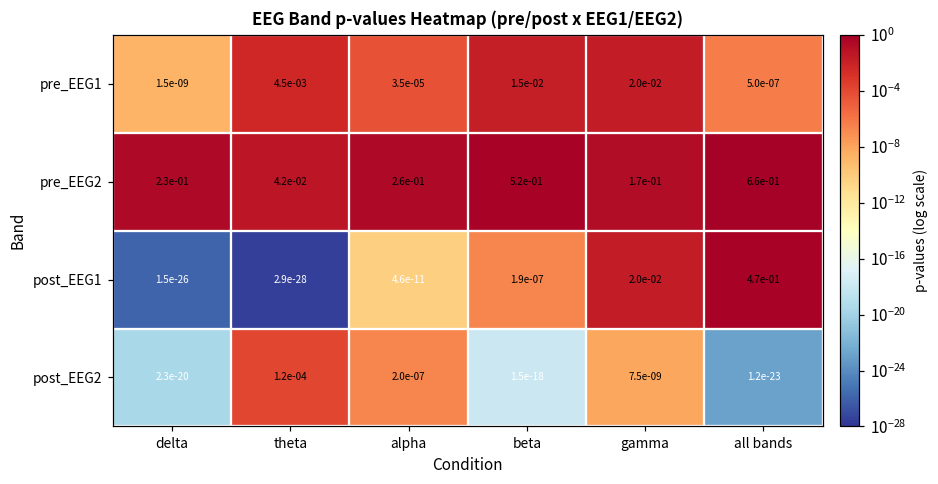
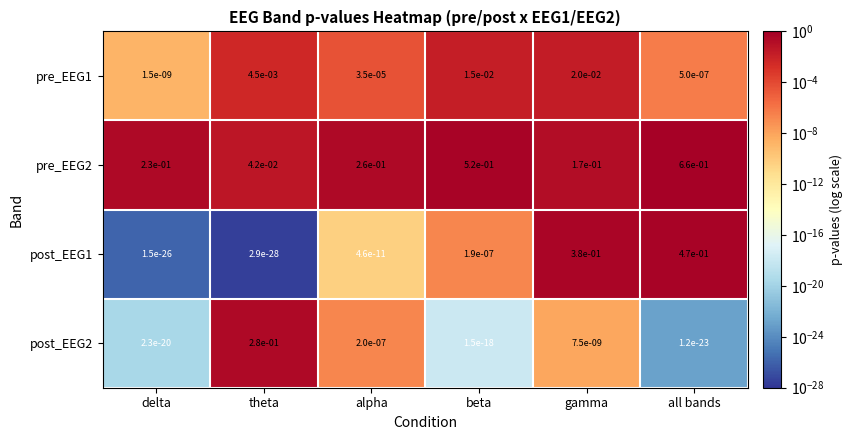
  {
    "pre_EEG1": {
      "delta": "1.5e-09",
      "theta": "4.5e-03",
      "alpha": "3.5e-05",
      "beta": "1.5e-02",
      "gamma": "2.0e-02",
      "all bands": "5.0e-07"
    },
    "pre_EEG2": {
      "delta": "2.3e-01",
      "theta": "4.2e-02",
      "alpha": "2.6e-01",
      "beta": "5.2e-01",
      "gamma": "1.7e-01",
      "all bands": "6.6e-01"
    },
    "post_EEG1": {
      "delta": "1.5e-26",
      "theta": "2.9e-28",
      "alpha": "4.6e-11",
      "beta": "1.9e-07",
-     "gamma": "2.0e-02",
+     "gamma": "3.8e-01",
      "all bands": "4.7e-01"
    },
    "post_EEG2": {
      "delta": "2.3e-20",
-     "theta": "1.2e-04",
+     "theta": "2.8e-01",
      "alpha": "2.0e-07",
      "beta": "1.5e-18",
      "gamma": "7.5e-09",
      "all bands": "1.2e-23"
    }
  }
